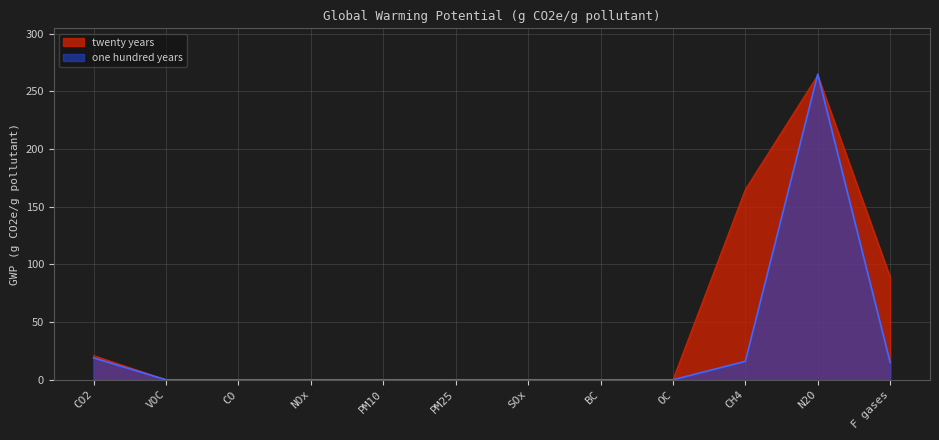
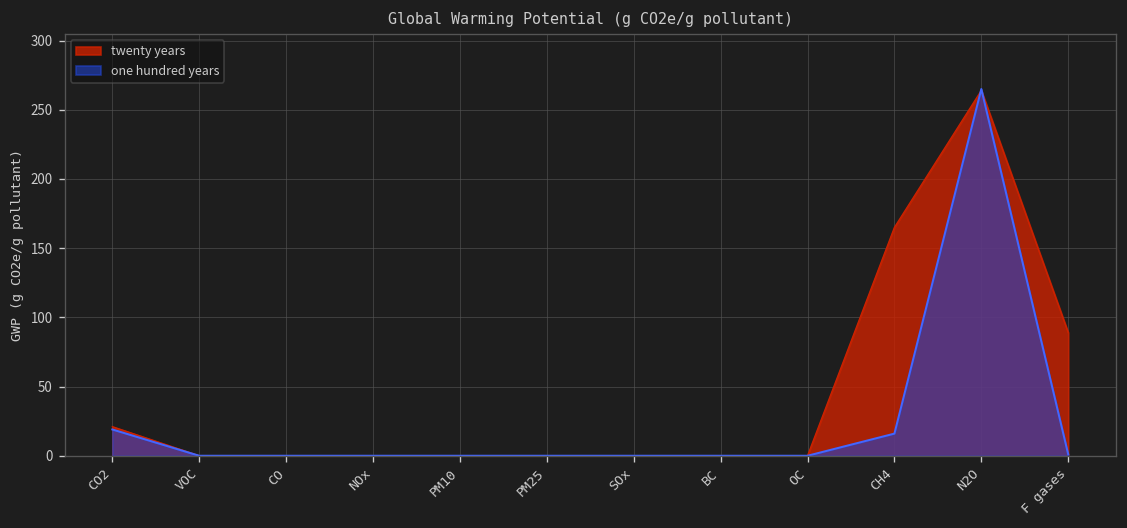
  {
    "twenty years": {
      "CH4": 165,
      "F gases": 89
    },
    "one hundred years": {
      "CH4": 16,
-     "F gases": 15
+     "F gases": 1
    }
  }
